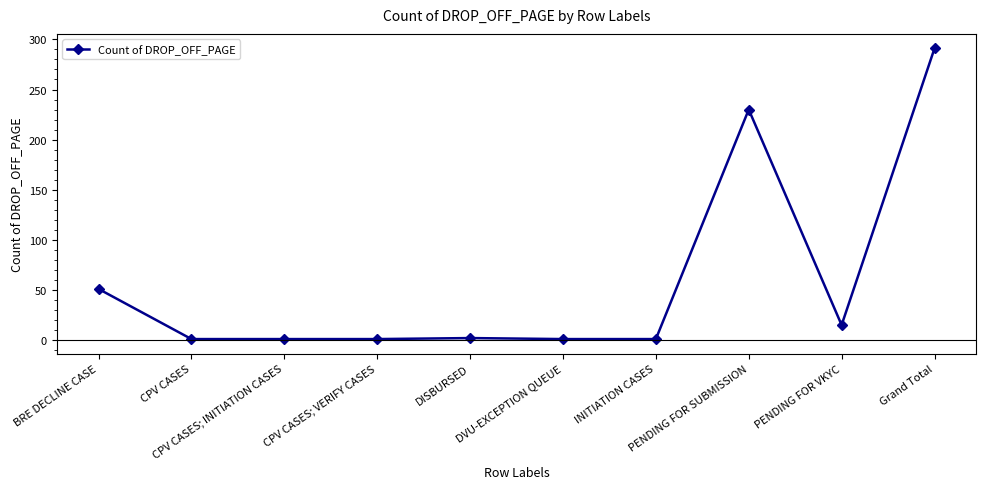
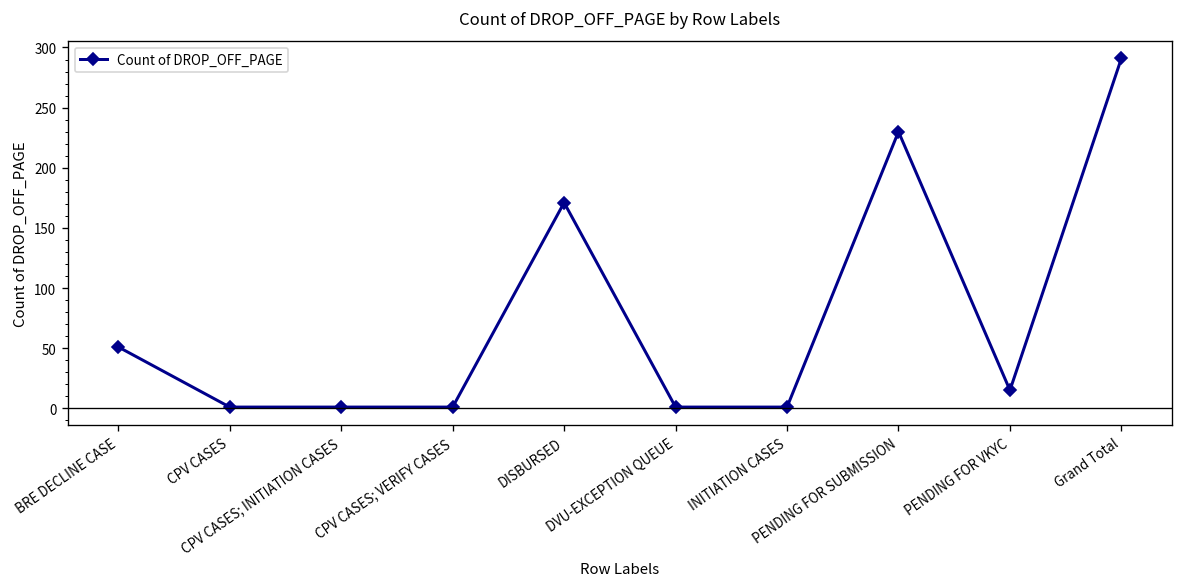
  {
    "BRE DECLINE CASE": 51,
    "CPV CASES": 1,
    "CPV CASES; INITIATION CASES": 1,
    "CPV CASES; VERIFY CASES": 1,
-   "DISBURSED": 2,
+   "DISBURSED": 171,
    "DVU-EXCEPTION QUEUE": 1,
    "INITIATION CASES": 1,
    "PENDING FOR SUBMISSION": 230,
    "PENDING FOR VKYC": 15,
    "Grand Total": 291
  }
